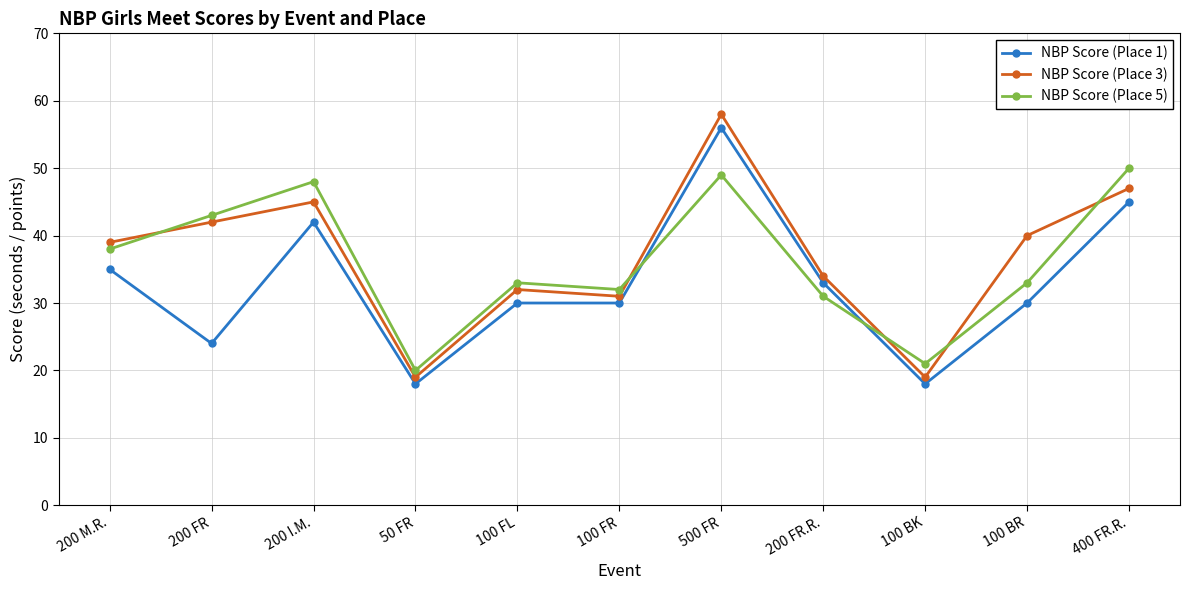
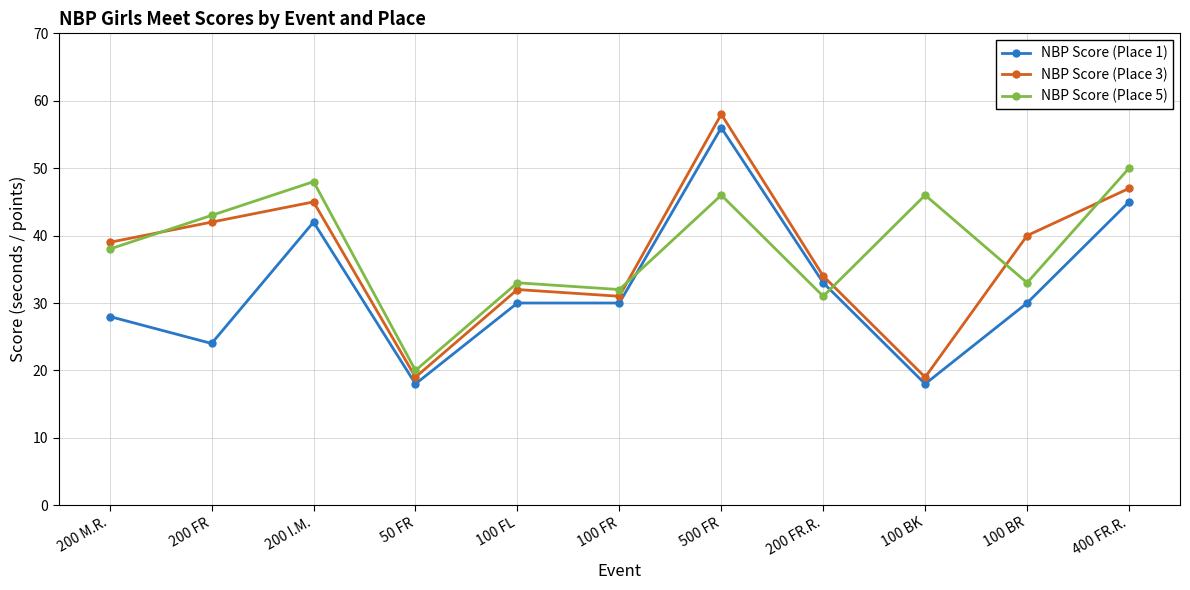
  {
    "NBP Score (Place 1)": {
-     "200 M.R.": 35,
+     "200 M.R.": 28,
      "200 FR": 24,
      "200 I.M.": 42,
      "50 FR": 18,
      "100 FL": 30,
      "100 FR": 30,
      "500 FR": 56,
      "200 FR.R.": 33,
      "100 BK": 18,
      "100 BR": 30,
      "400 FR.R.": 45
    },
    "NBP Score (Place 3)": {
      "200 M.R.": 39,
      "200 FR": 42,
      "200 I.M.": 45,
      "50 FR": 19,
      "100 FL": 32,
      "100 FR": 31,
      "500 FR": 58,
      "200 FR.R.": 34,
      "100 BK": 19,
      "100 BR": 40,
      "400 FR.R.": 47
    },
    "NBP Score (Place 5)": {
      "200 M.R.": 38,
      "200 FR": 43,
      "200 I.M.": 48,
      "50 FR": 20,
      "100 FL": 33,
      "100 FR": 32,
-     "500 FR": 49,
+     "500 FR": 46,
      "200 FR.R.": 31,
-     "100 BK": 21,
+     "100 BK": 46,
      "100 BR": 33,
      "400 FR.R.": 50
    }
  }
